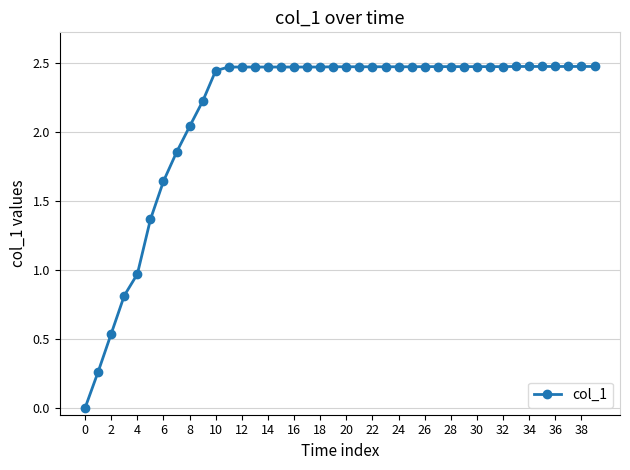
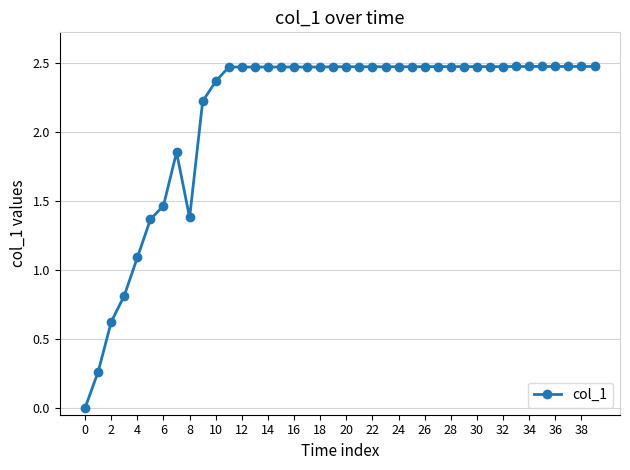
  {
    "0": 0.00,
-   "2": 0.54,
-   "4": 0.97,
-   "6": 1.64,
-   "8": 2.04,
-   "10": 2.45,
+   "2": 0.62,
+   "4": 1.09,
+   "6": 1.47,
+   "8": 1.38,
+   "10": 2.37,
    "12": 2.47,
    "14": 2.47,
    "16": 2.47,
    "18": 2.47,
    "20": 2.47,
    "22": 2.47,
    "24": 2.47,
    "26": 2.47,
    "28": 2.47,
    "30": 2.47,
    "32": 2.47,
    "34": 2.48,
    "36": 2.48,
    "38": 2.48
  }
